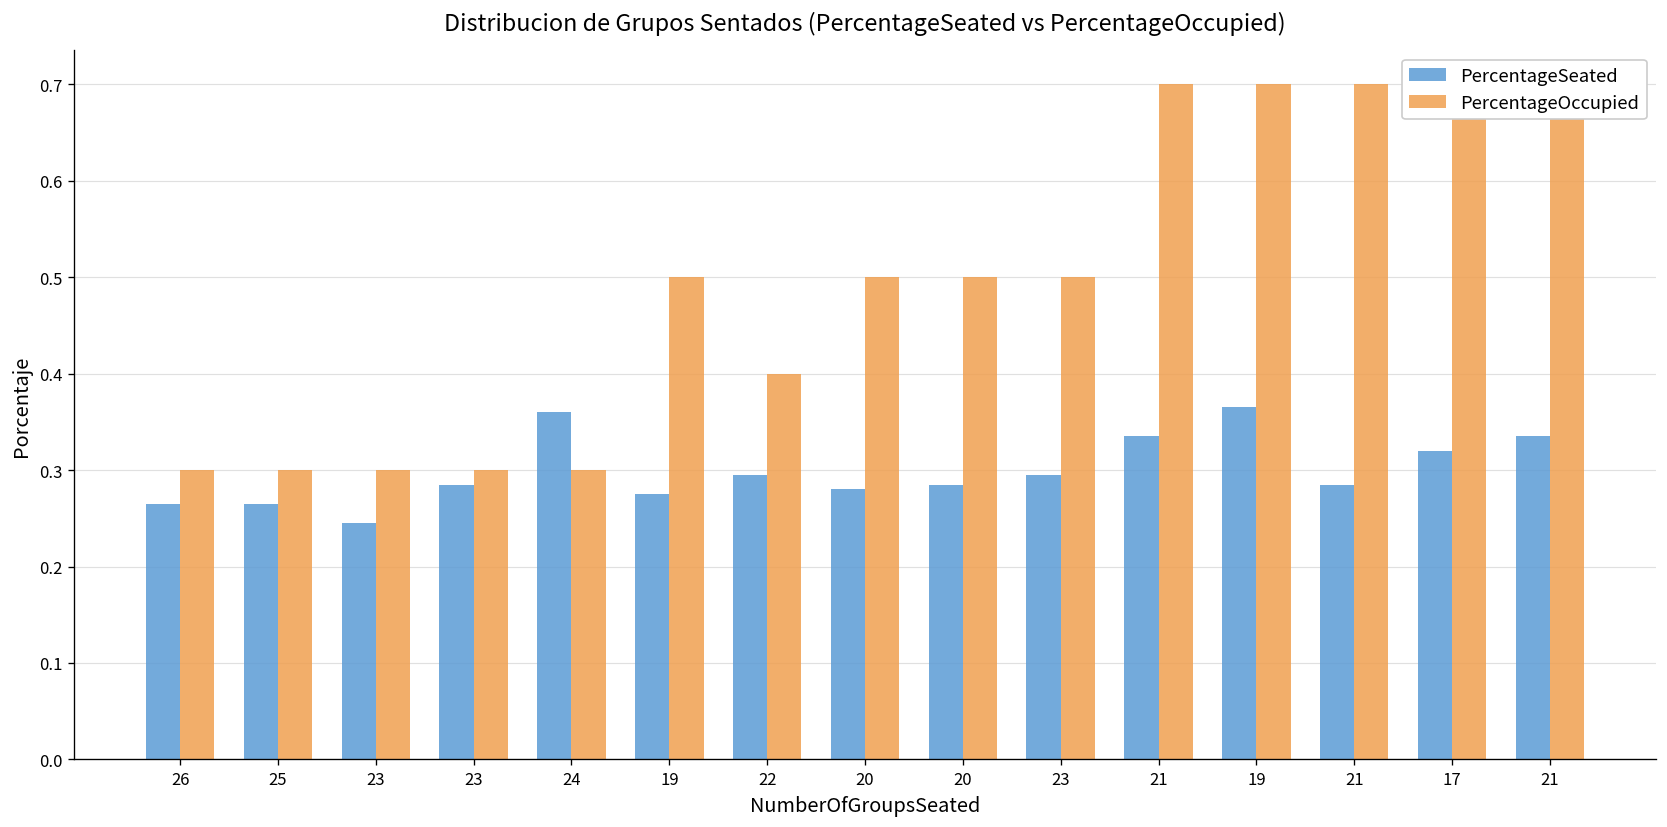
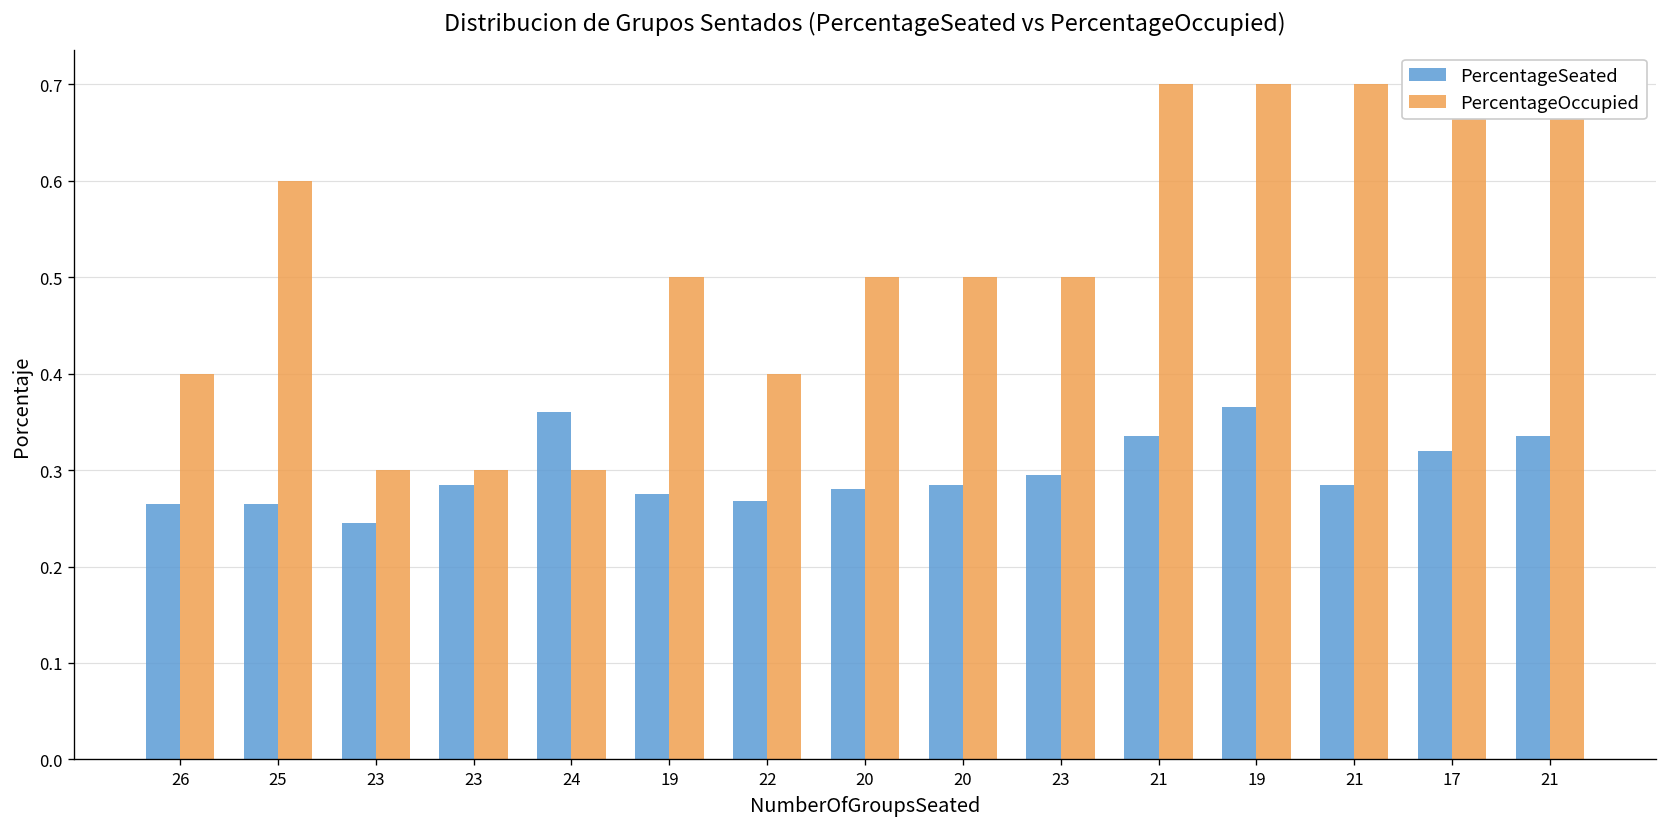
  {
    "PercentageSeated": {
      "26": 0.27,
      "25": 0.27,
      "24": 0.36,
-     "22": 0.30,
+     "22": 0.27,
      "17": 0.32
    },
    "PercentageOccupied": {
-     "26": 0.3,
-     "25": 0.3,
+     "26": 0.4,
+     "25": 0.6,
      "24": 0.3,
      "22": 0.4
    }
  }
